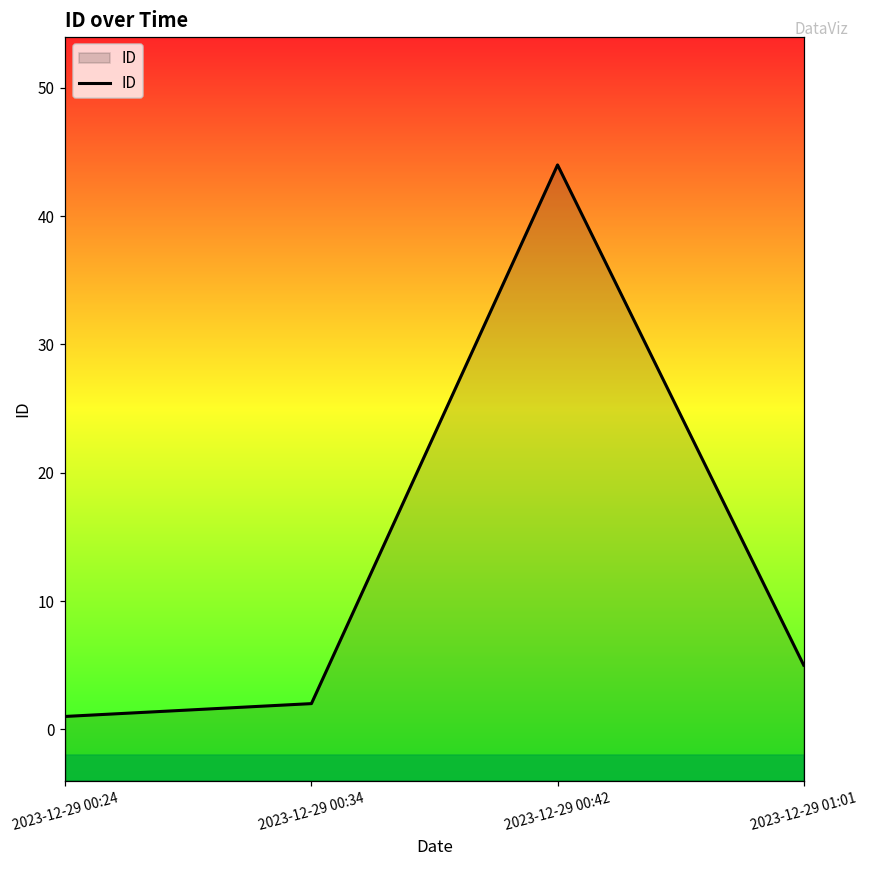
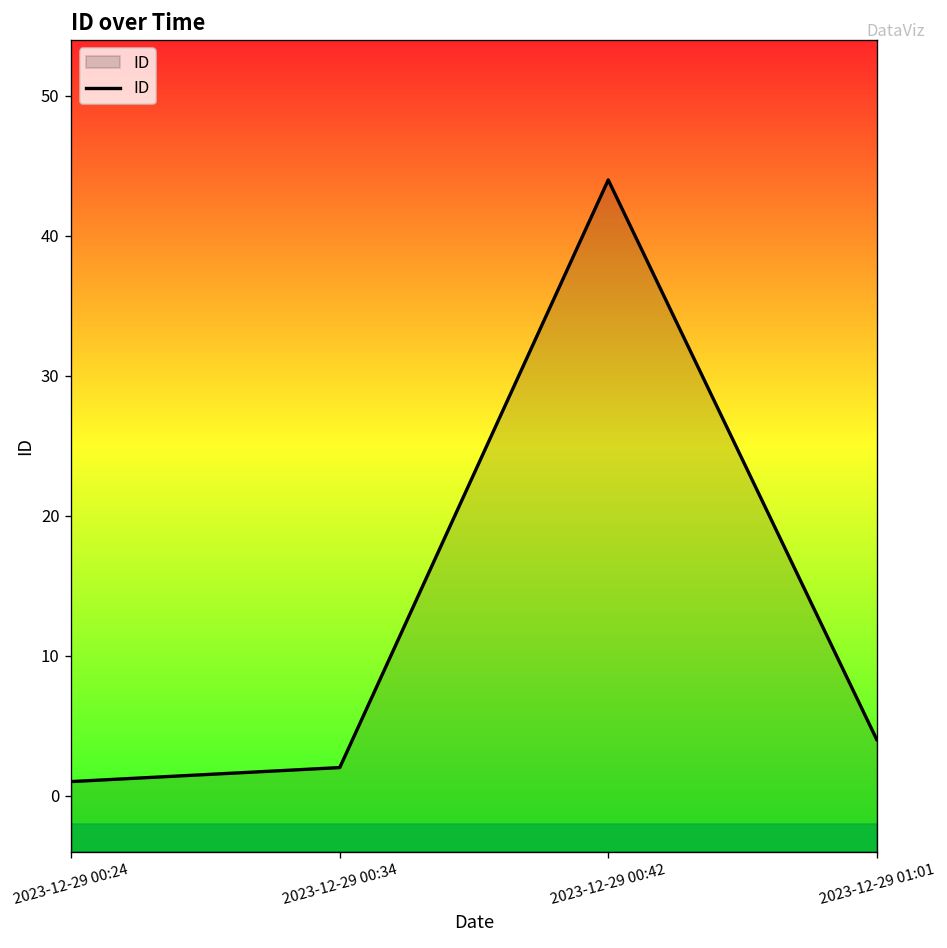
  {
    "2023-12-29 00:24": 1,
    "2023-12-29 00:34": 2,
    "2023-12-29 00:42": 44,
-   "2023-12-29 01:01": 5
+   "2023-12-29 01:01": 4
  }
